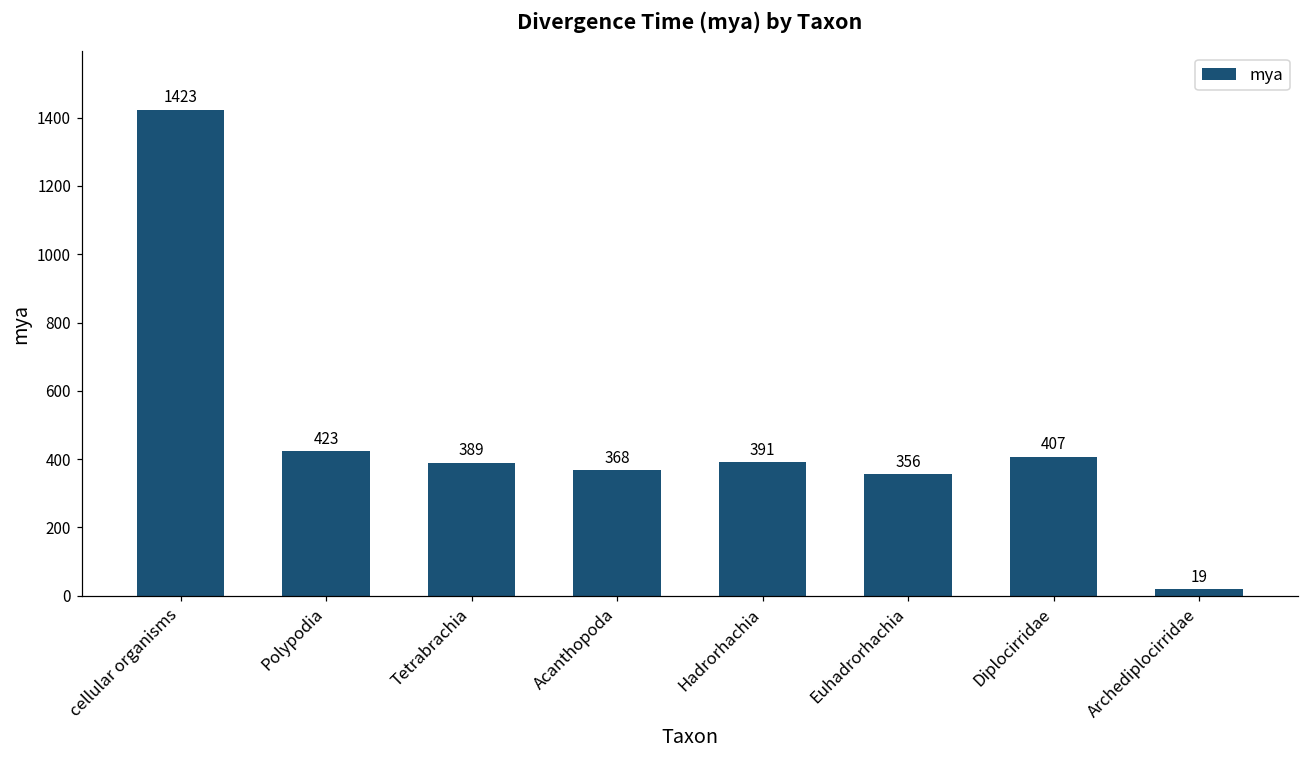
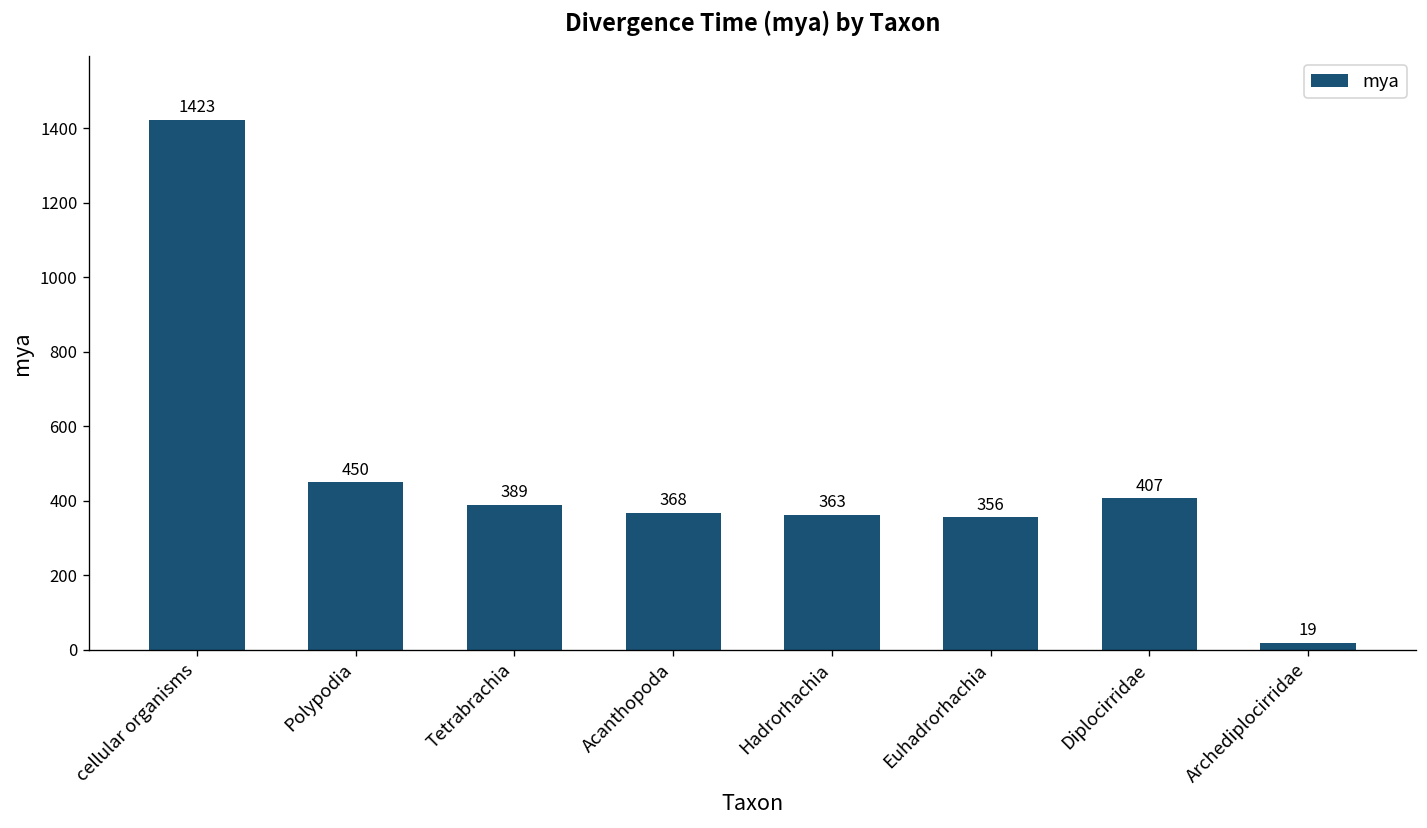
  {
    "cellular organisms": 1423,
-   "Polypodia": 423,
+   "Polypodia": 450,
    "Tetrabrachia": 389,
    "Acanthopoda": 368,
-   "Hadrorhachia": 391,
+   "Hadrorhachia": 363,
    "Euhadrorhachia": 356,
    "Diplocirridae": 407,
    "Archediplocirridae": 19
  }
